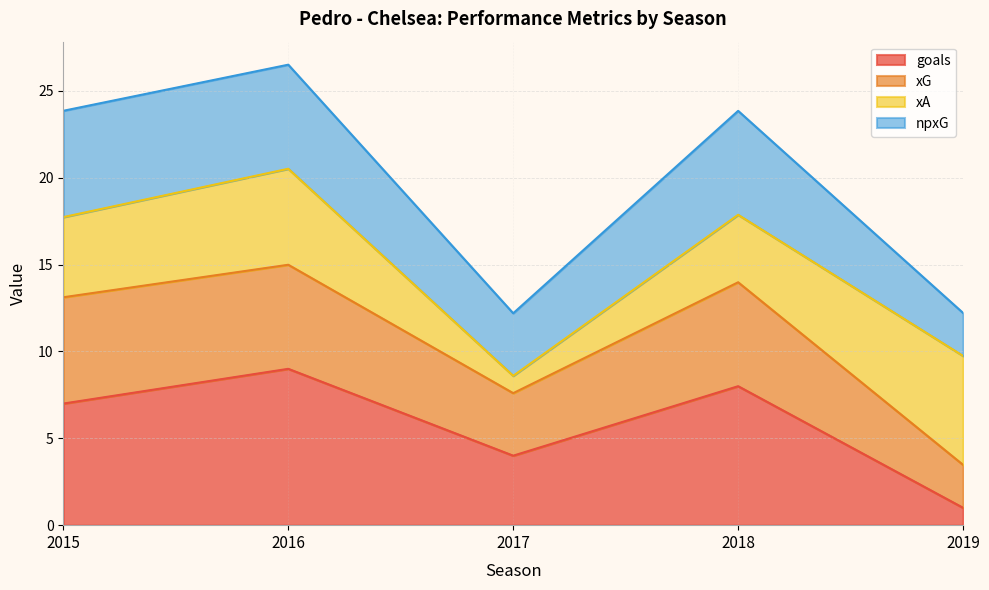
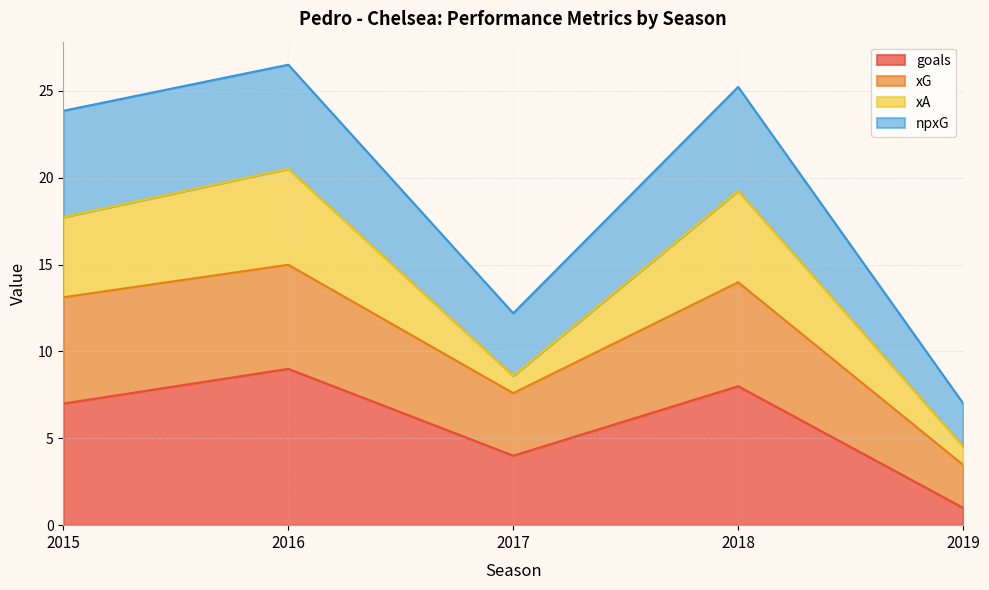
  {
    "xA": {
      "2015": 4.6,
      "2016": 5.5,
      "2017": 1.0,
-     "2018": 3.9,
-     "2019": 6.3
+     "2018": 5.3,
+     "2019": 1.1
    },
    "npxG": {
      "2015": 6.1,
      "2016": 6.0,
      "2017": 3.6,
      "2018": 6.0,
      "2019": 2.5
    }
  }
